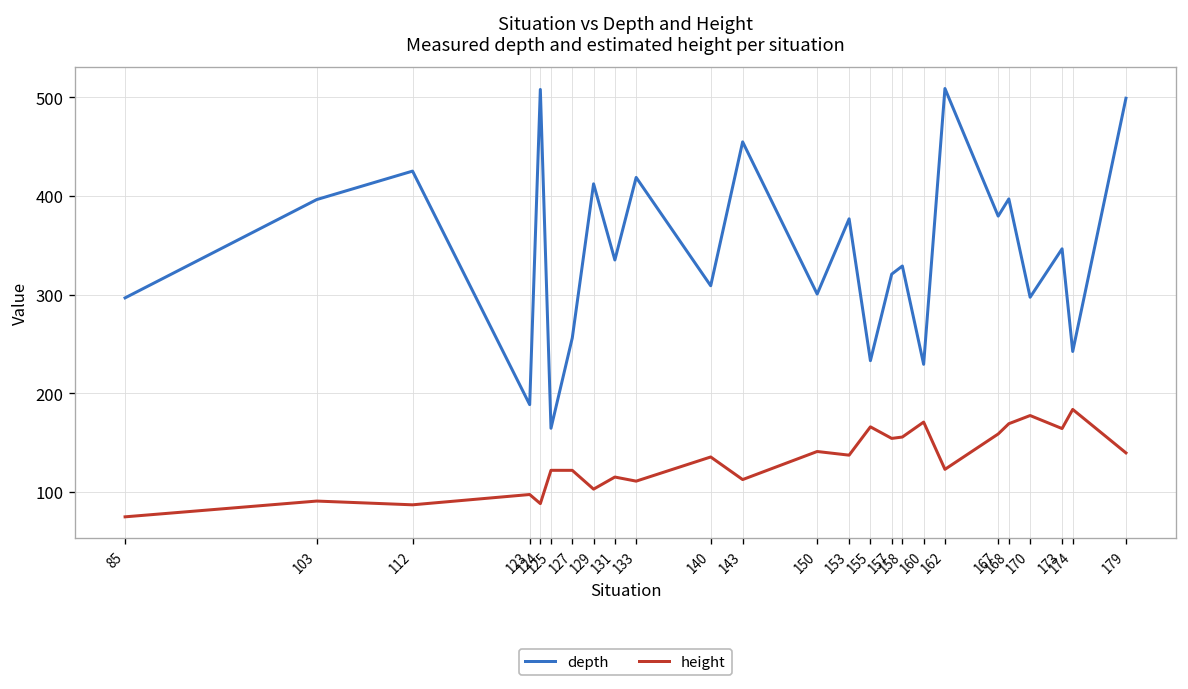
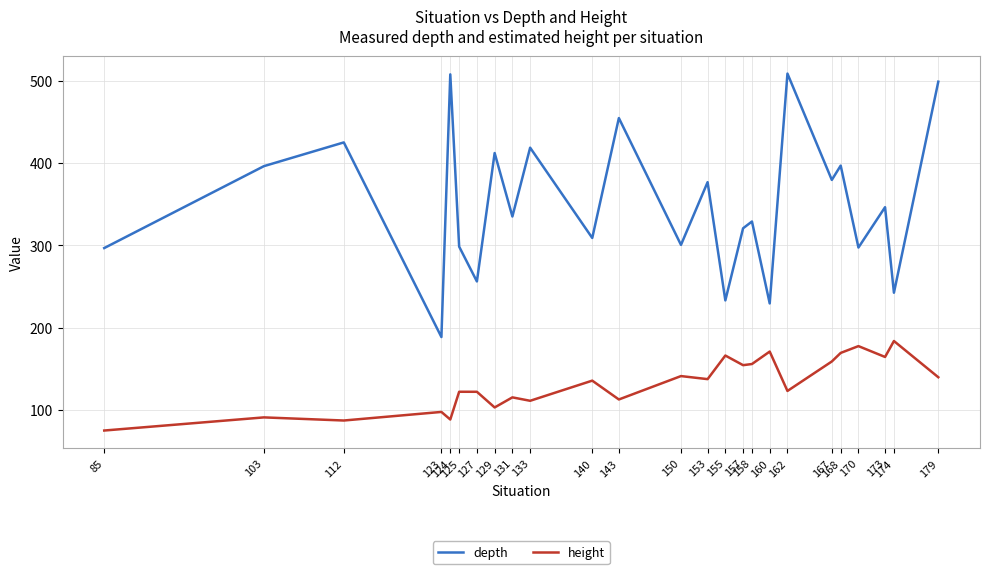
  {
    "depth": {
      "85": 300,
      "103": 400,
      "112": 430,
      "123": 190,
      "124": 510,
-     "125": 160,
+     "125": 300,
      "127": 260,
      "129": 410,
      "131": 340,
      "133": 420,
      "140": 310,
      "143": 450,
      "150": 300,
      "153": 380,
      "155": 230,
      "157": 320,
      "158": 330,
      "160": 230,
      "162": 510,
      "167": 380,
      "168": 400,
      "170": 300,
      "173": 350,
      "174": 240,
      "179": 500
    },
    "height": {
      "85": 70,
      "103": 90,
      "112": 90,
      "123": 100,
      "124": 90,
      "125": 120,
      "127": 120,
      "129": 100,
      "131": 120,
      "133": 110,
      "140": 140,
      "143": 110,
      "150": 140,
      "153": 140,
      "155": 170,
      "157": 150,
      "158": 160,
      "160": 170,
      "162": 120,
      "167": 160,
      "168": 170,
      "170": 180,
      "173": 160,
      "174": 180,
      "179": 140
    }
  }
